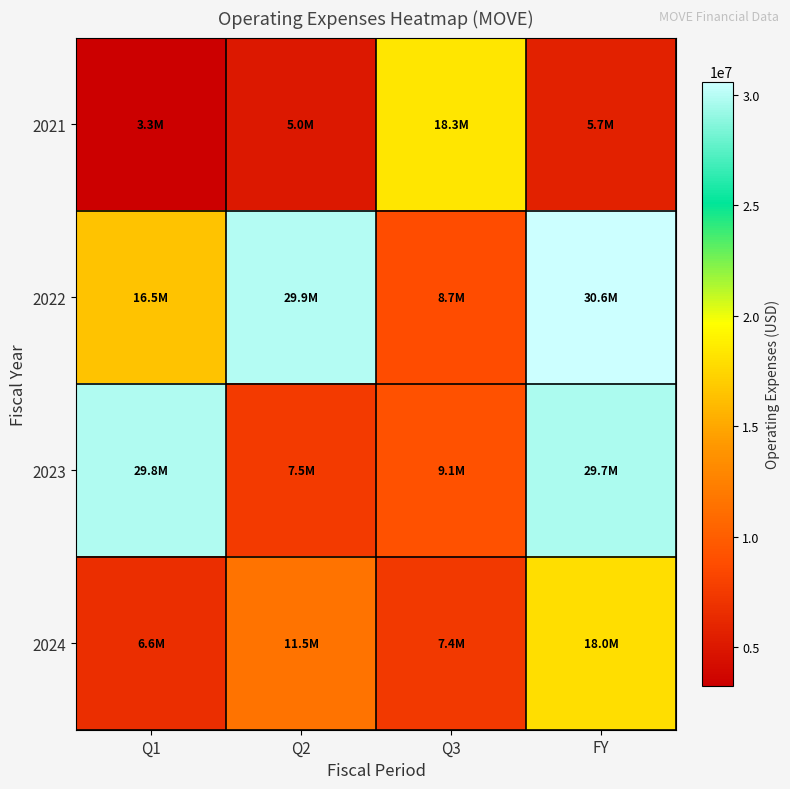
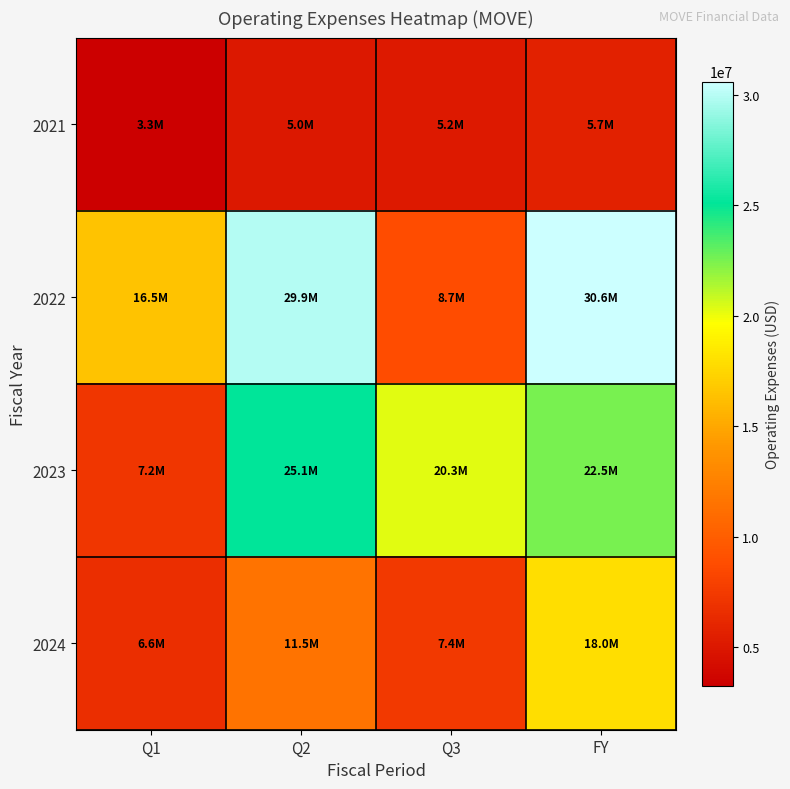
  {
    "2021": {
      "Q1": "3.3M",
      "Q2": "5.0M",
-     "Q3": "18.3M",
+     "Q3": "5.2M",
      "FY": "5.7M"
    },
    "2022": {
      "Q1": "16.5M",
      "Q2": "29.9M",
      "Q3": "8.7M",
      "FY": "30.6M"
    },
    "2023": {
-     "Q1": "29.8M",
-     "Q2": "7.5M",
-     "Q3": "9.1M",
-     "FY": "29.7M"
+     "Q1": "7.2M",
+     "Q2": "25.1M",
+     "Q3": "20.3M",
+     "FY": "22.5M"
    },
    "2024": {
      "Q1": "6.6M",
      "Q2": "11.5M",
      "Q3": "7.4M",
      "FY": "18.0M"
    }
  }
